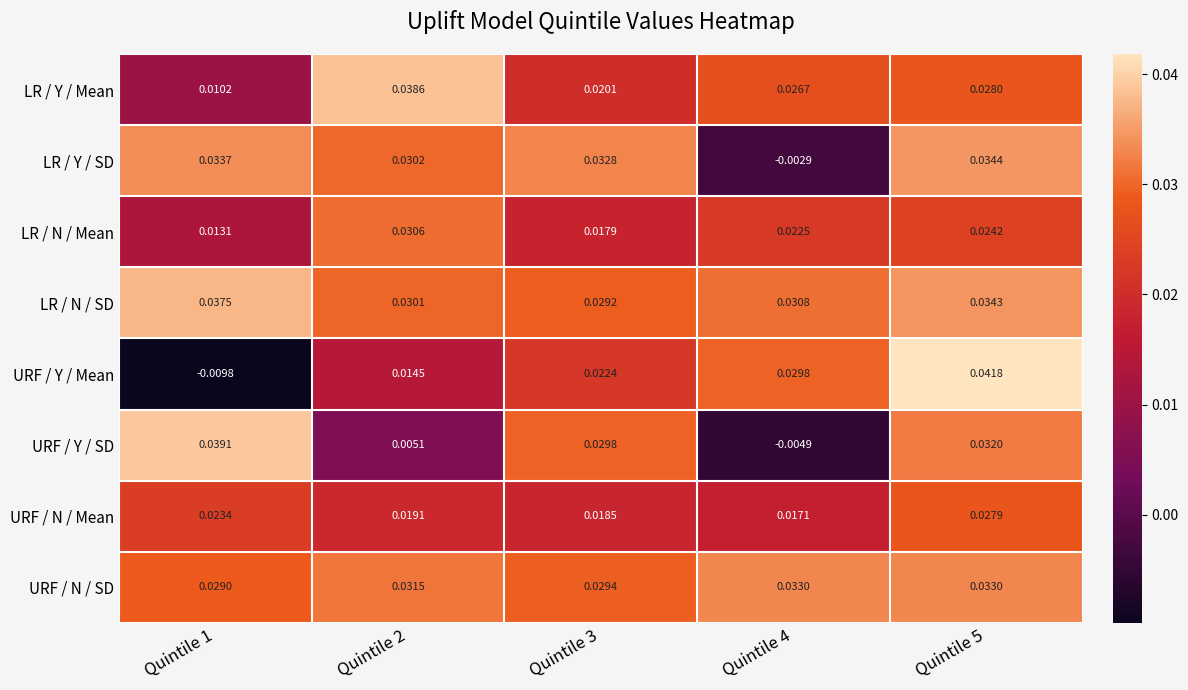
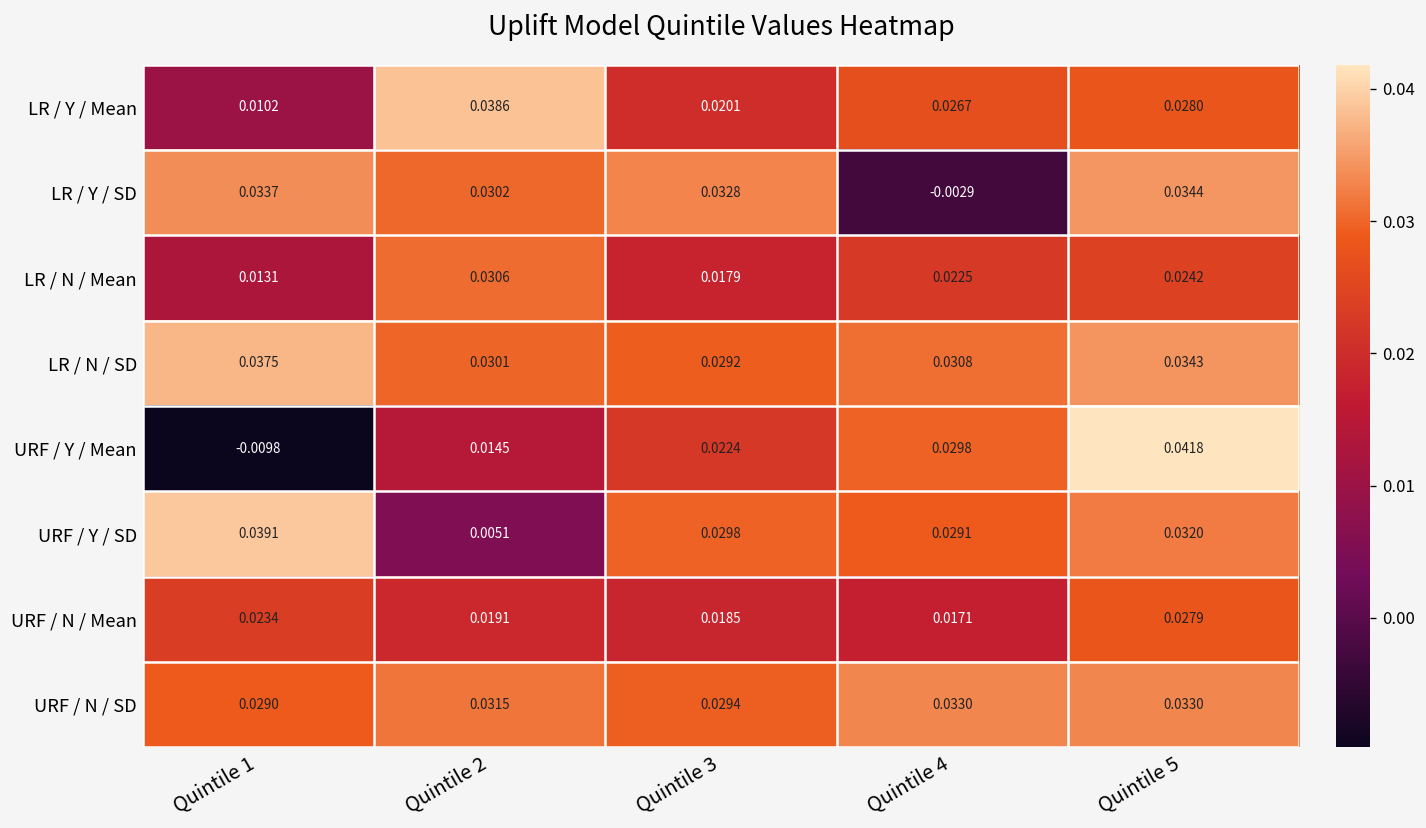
  {
    "LR / Y / Mean": {
      "Quintile 1": 0.0102,
      "Quintile 2": 0.0386,
      "Quintile 3": 0.0201,
      "Quintile 4": 0.0267,
      "Quintile 5": 0.0280
    },
    "LR / Y / SD": {
      "Quintile 1": 0.0337,
      "Quintile 2": 0.0302,
      "Quintile 3": 0.0328,
      "Quintile 4": -0.0029,
      "Quintile 5": 0.0344
    },
    "LR / N / Mean": {
      "Quintile 1": 0.0131,
      "Quintile 2": 0.0306,
      "Quintile 3": 0.0179,
      "Quintile 4": 0.0225,
      "Quintile 5": 0.0242
    },
    "LR / N / SD": {
      "Quintile 1": 0.0375,
      "Quintile 2": 0.0301,
      "Quintile 3": 0.0292,
      "Quintile 4": 0.0308,
      "Quintile 5": 0.0343
    },
    "URF / Y / Mean": {
      "Quintile 1": -0.0098,
      "Quintile 2": 0.0145,
      "Quintile 3": 0.0224,
      "Quintile 4": 0.0298,
      "Quintile 5": 0.0418
    },
    "URF / Y / SD": {
      "Quintile 1": 0.0391,
      "Quintile 2": 0.0051,
      "Quintile 3": 0.0298,
-     "Quintile 4": -0.0049,
+     "Quintile 4": 0.0291,
      "Quintile 5": 0.0320
    },
    "URF / N / Mean": {
      "Quintile 1": 0.0234,
      "Quintile 2": 0.0191,
      "Quintile 3": 0.0185,
      "Quintile 4": 0.0171,
      "Quintile 5": 0.0279
    },
    "URF / N / SD": {
      "Quintile 1": 0.0290,
      "Quintile 2": 0.0315,
      "Quintile 3": 0.0294,
      "Quintile 4": 0.0330,
      "Quintile 5": 0.0330
    }
  }
